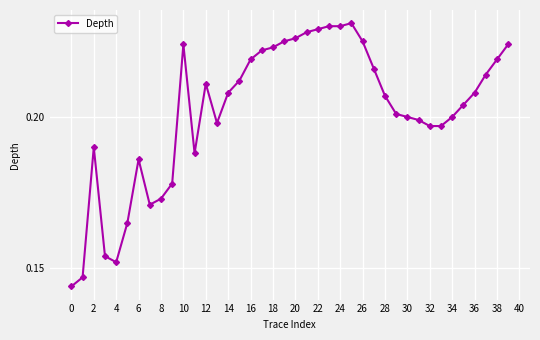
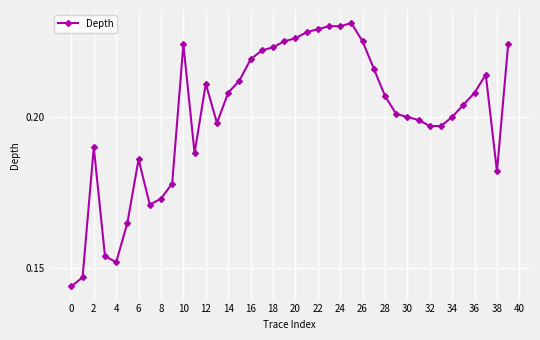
  {
    "0": 0.144,
    "2": 0.190,
    "4": 0.152,
    "6": 0.186,
    "8": 0.173,
    "10": 0.224,
    "12": 0.211,
    "14": 0.208,
    "16": 0.219,
    "18": 0.223,
    "20": 0.226,
    "22": 0.229,
    "24": 0.230,
    "26": 0.225,
    "28": 0.207,
    "30": 0.200,
    "32": 0.197,
    "34": 0.200,
    "36": 0.208,
-   "38": 0.219
+   "38": 0.182
  }
